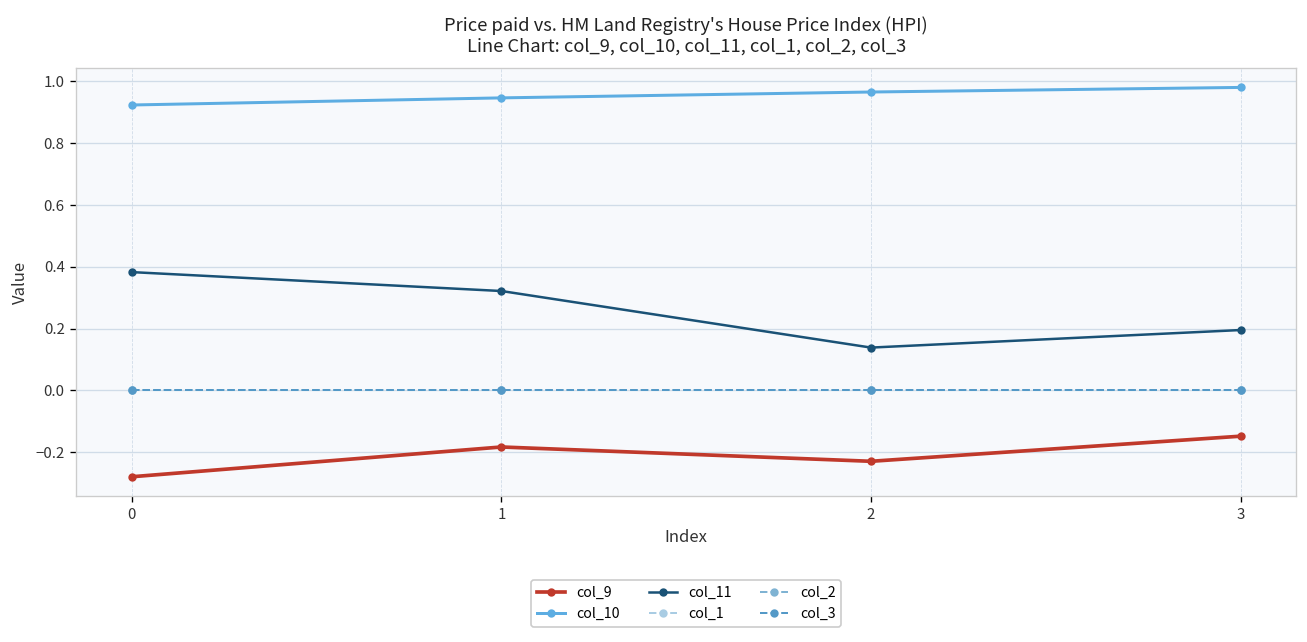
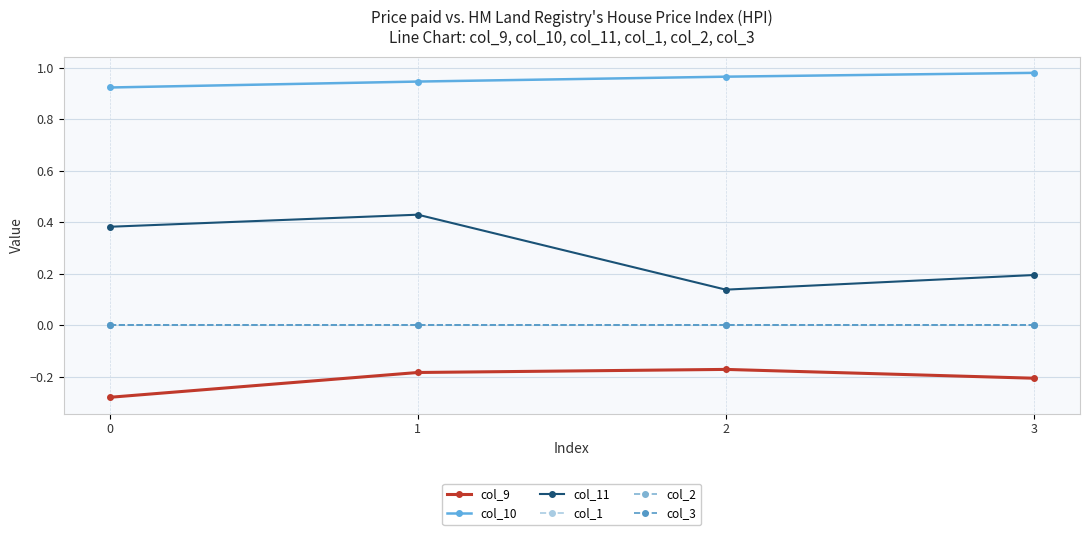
  {
    "col_9": {
      "0": -0.28,
      "1": -0.18,
-     "2": -0.23,
-     "3": -0.15
+     "2": -0.17,
+     "3": -0.21
    },
    "col_11": {
      "0": 0.38,
-     "1": 0.32,
+     "1": 0.43,
      "2": 0.14,
      "3": 0.20
    }
  }
